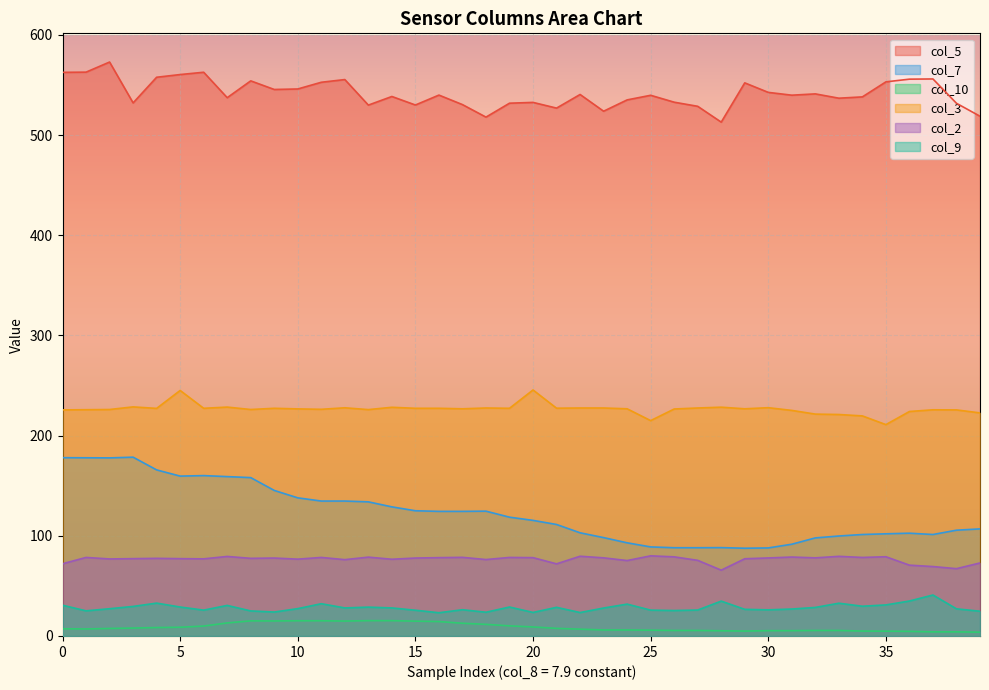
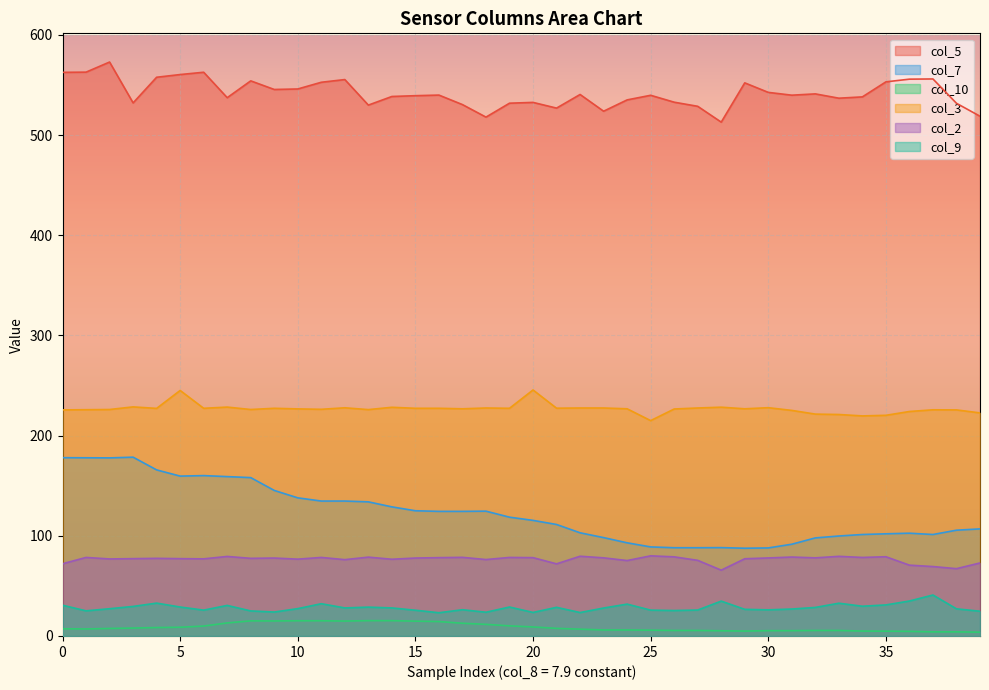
  {
    "col_5": {
      "0": 563,
      "5": 561,
      "10": 546,
-     "15": 530,
+     "15": 539,
      "20": 533,
      "25": 540,
      "30": 543,
      "35": 553
    },
    "col_3": {
      "0": 226,
      "5": 245,
      "10": 227,
      "15": 227,
      "20": 246,
      "25": 215,
      "30": 228,
-     "35": 211
+     "35": 220
    },
    "col_2": {
      "0": 72,
      "5": 77,
      "10": 77,
      "15": 78,
      "20": 78,
      "25": 80,
      "30": 78,
      "35": 79
    }
  }
